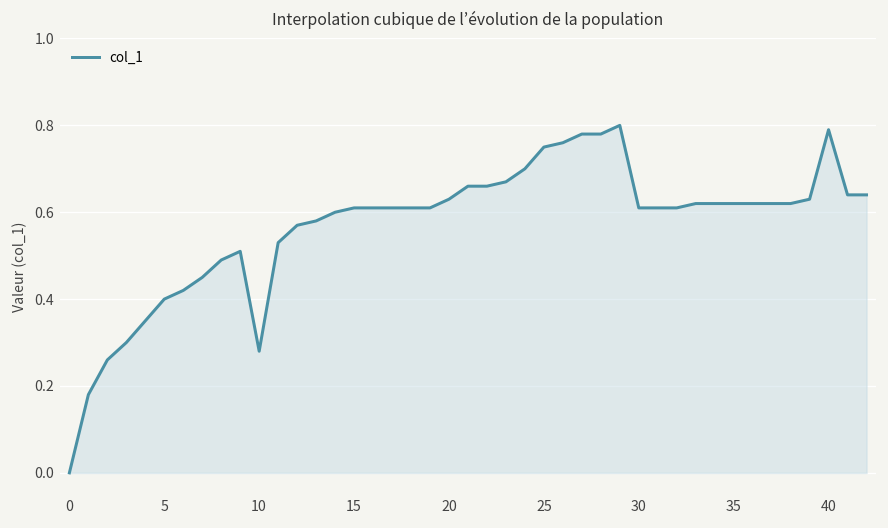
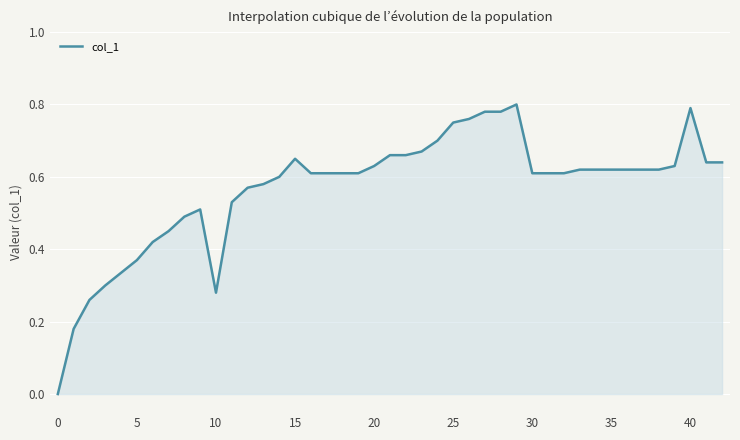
  {
    "0": 0.00,
-   "5": 0.40,
+   "5": 0.37,
    "10": 0.28,
-   "15": 0.61,
+   "15": 0.65,
    "20": 0.63,
    "25": 0.75,
    "30": 0.61,
    "40": 0.79
  }
